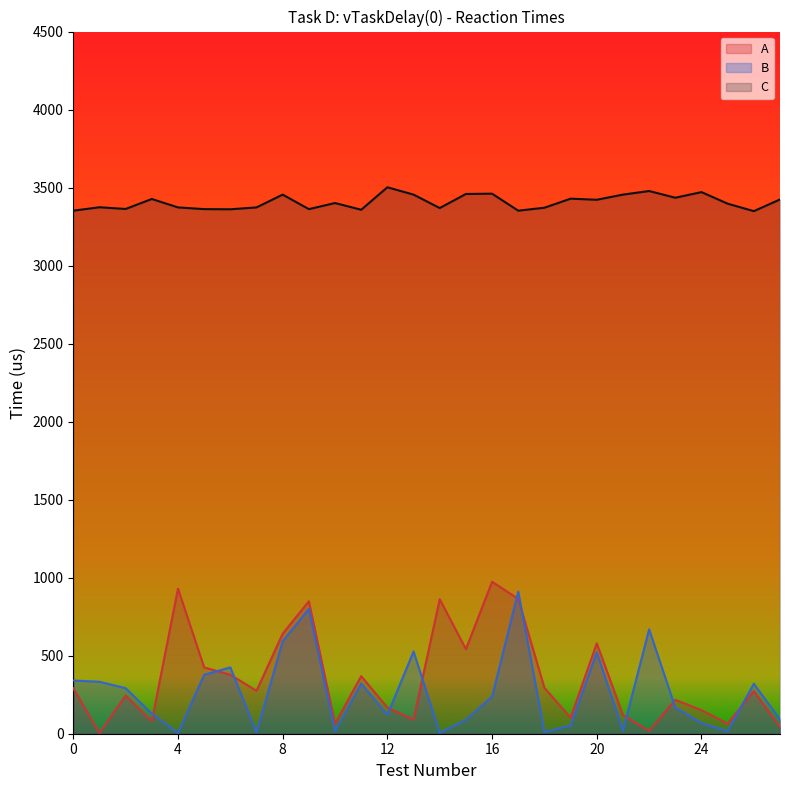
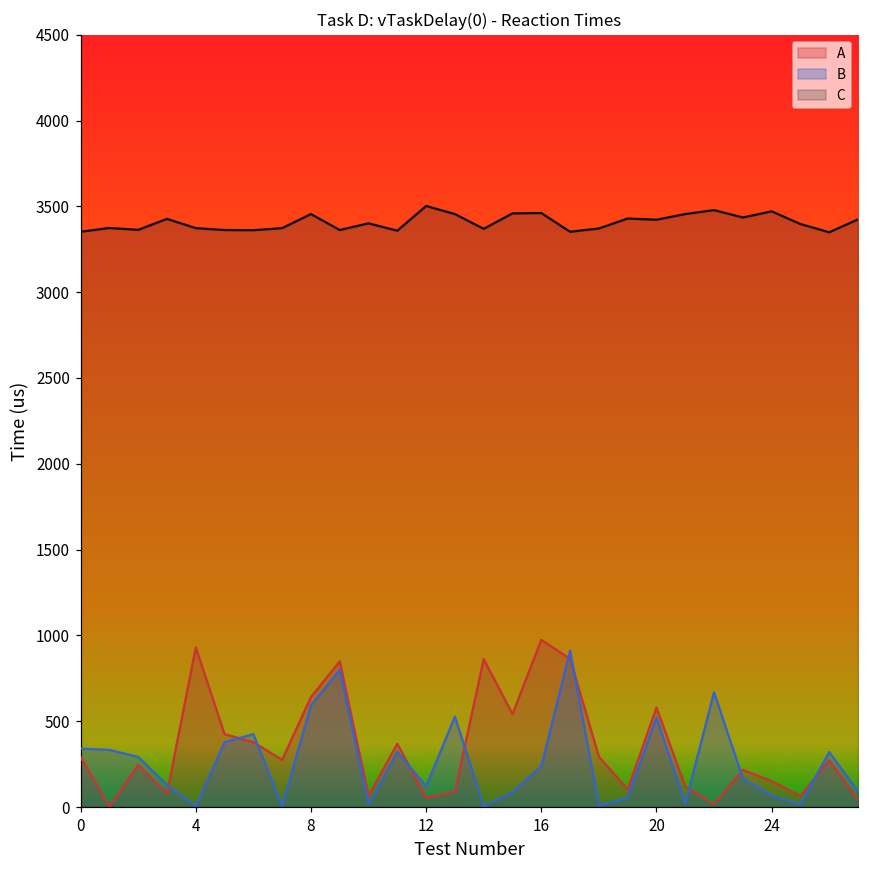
  {
    "A": {
      "0": 290,
      "4": 930,
      "8": 640,
-     "12": 170,
+     "12": 50,
      "16": 970,
      "20": 580,
      "24": 150
    }
  }
